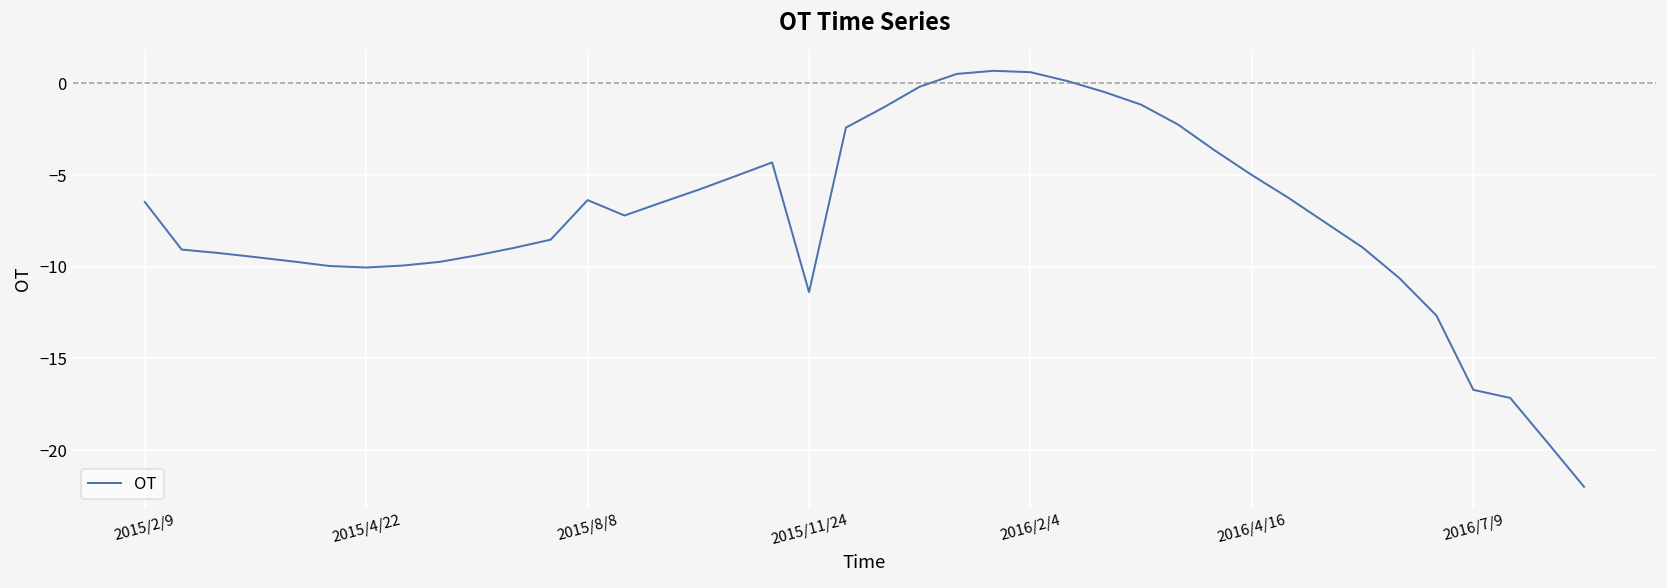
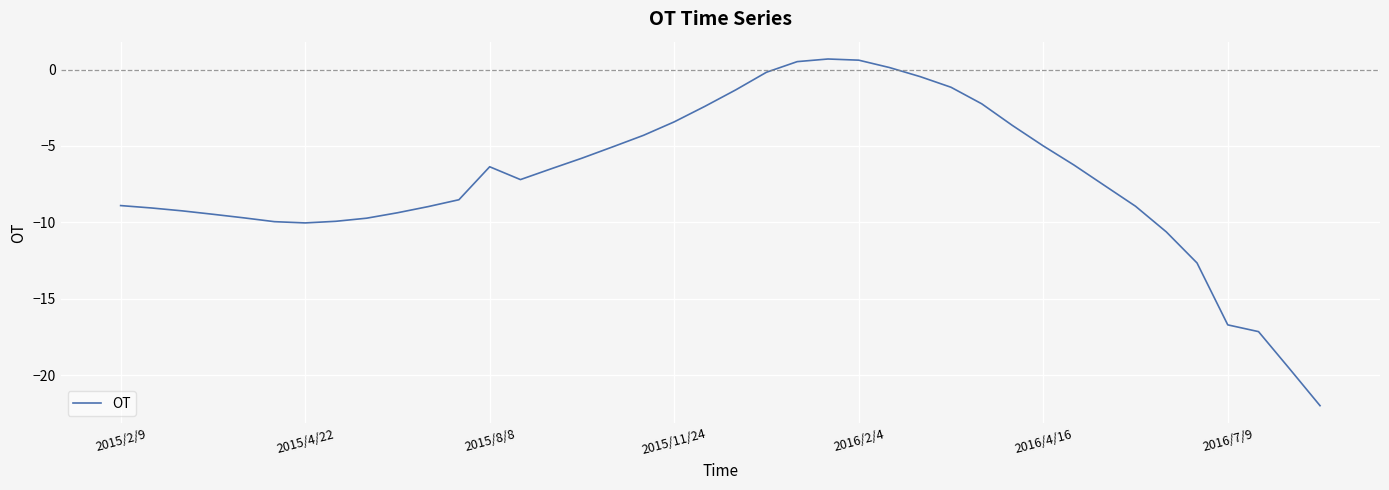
  {
-   "2015/2/9": -6.5,
+   "2015/2/9": -8.9,
    "2015/4/22": -10.0,
    "2015/8/8": -6.4,
-   "2015/11/24": -11.4,
+   "2015/11/24": -3.4,
    "2016/2/4": 0.6,
    "2016/4/16": -5.0,
    "2016/7/9": -16.7
  }
